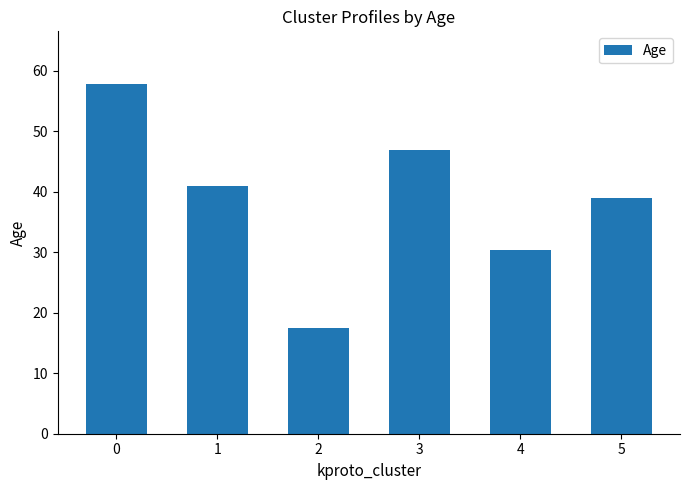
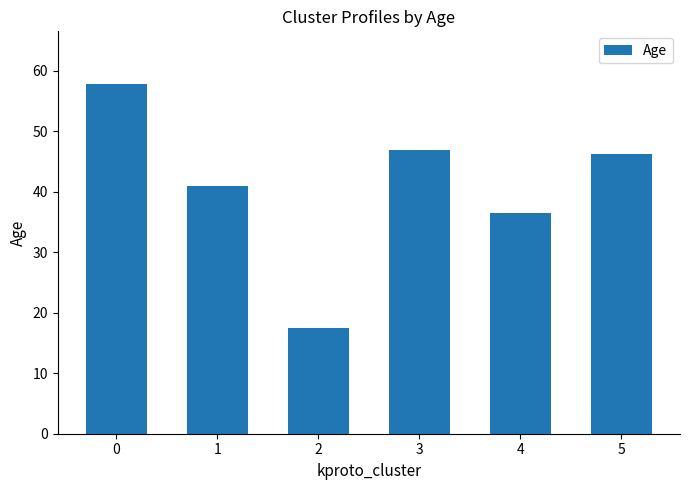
  {
    "0": 58,
    "1": 41,
    "2": 18,
    "3": 47,
-   "4": 30,
-   "5": 39
+   "4": 36,
+   "5": 46
  }
